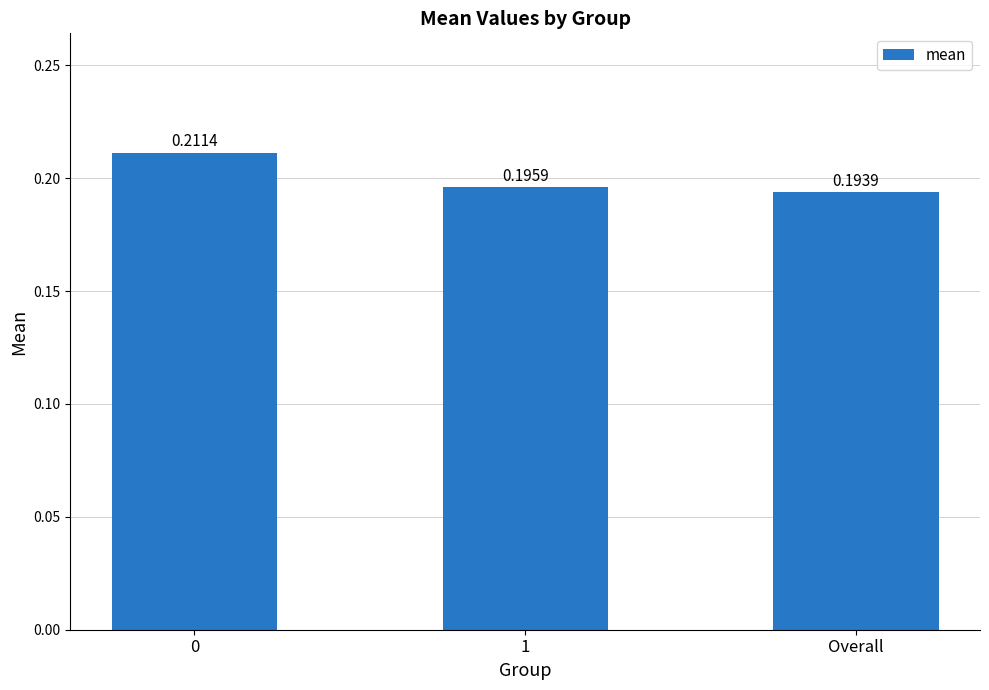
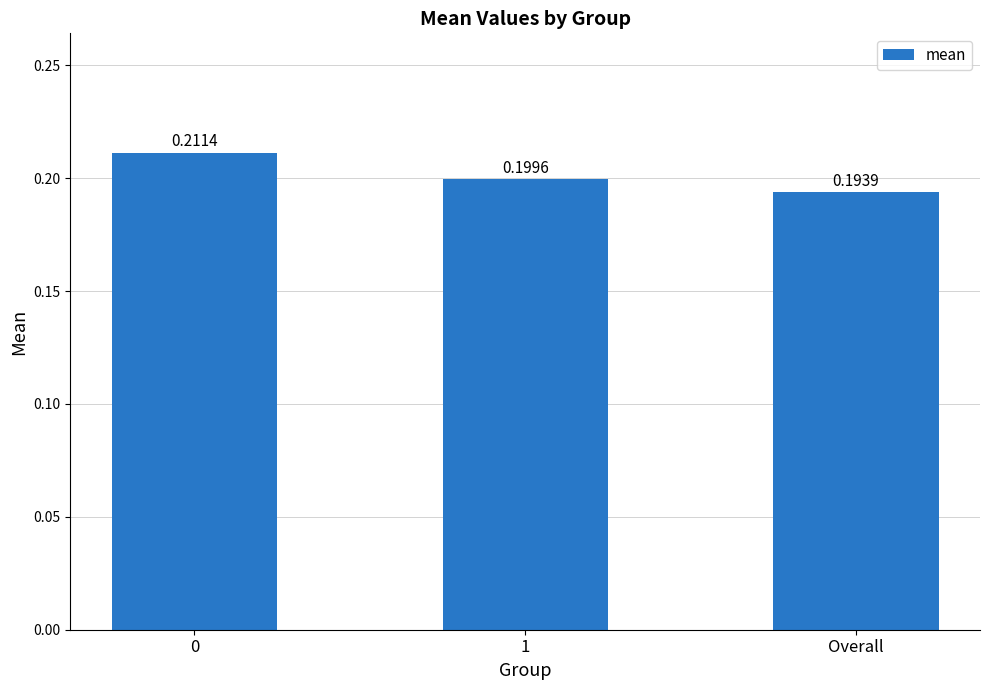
  {
    "0": 0.2114,
-   "1": 0.1959,
+   "1": 0.1996,
    "Overall": 0.1939
  }
